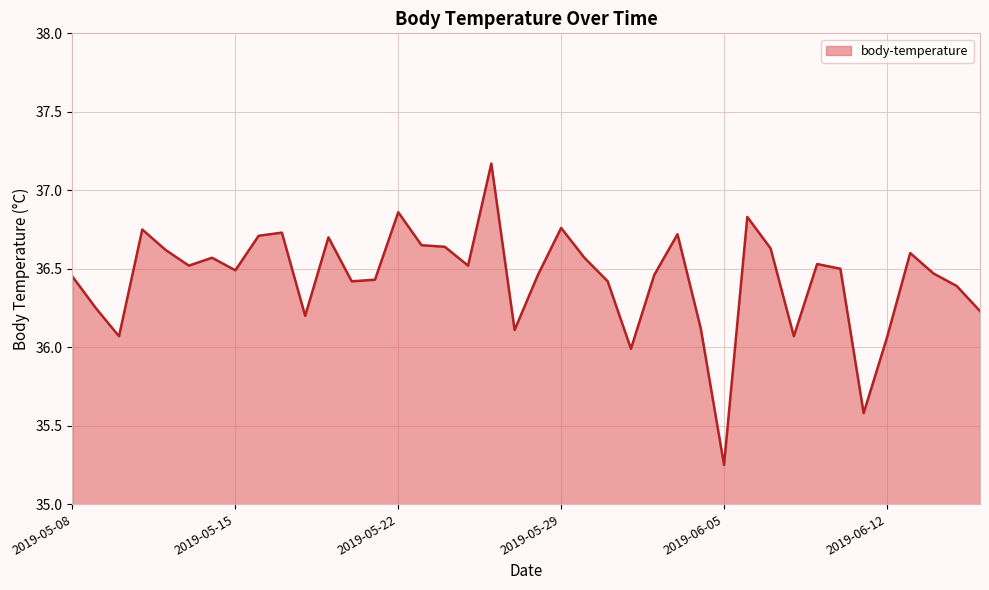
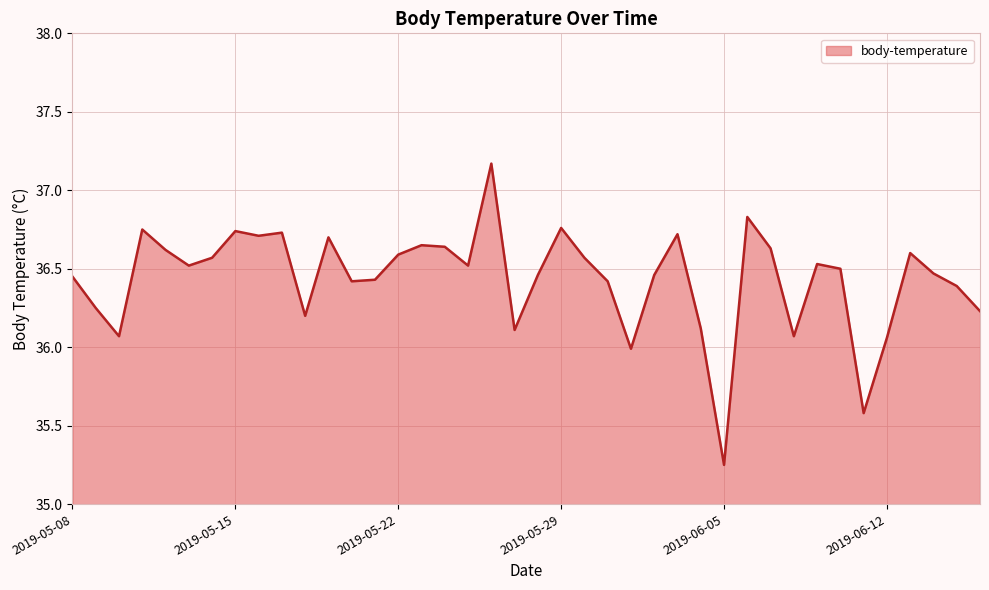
  {
    "2019-05-08": 36.45,
-   "2019-05-15": 36.49,
-   "2019-05-22": 36.86,
+   "2019-05-15": 36.74,
+   "2019-05-22": 36.59,
    "2019-05-29": 36.76,
    "2019-06-05": 35.25,
    "2019-06-12": 36.06
  }
